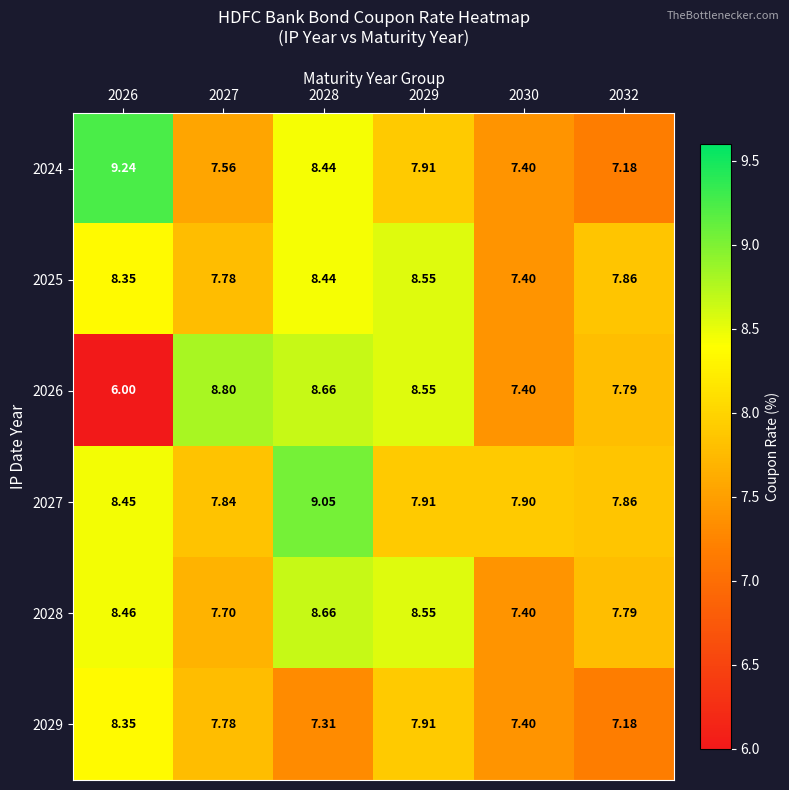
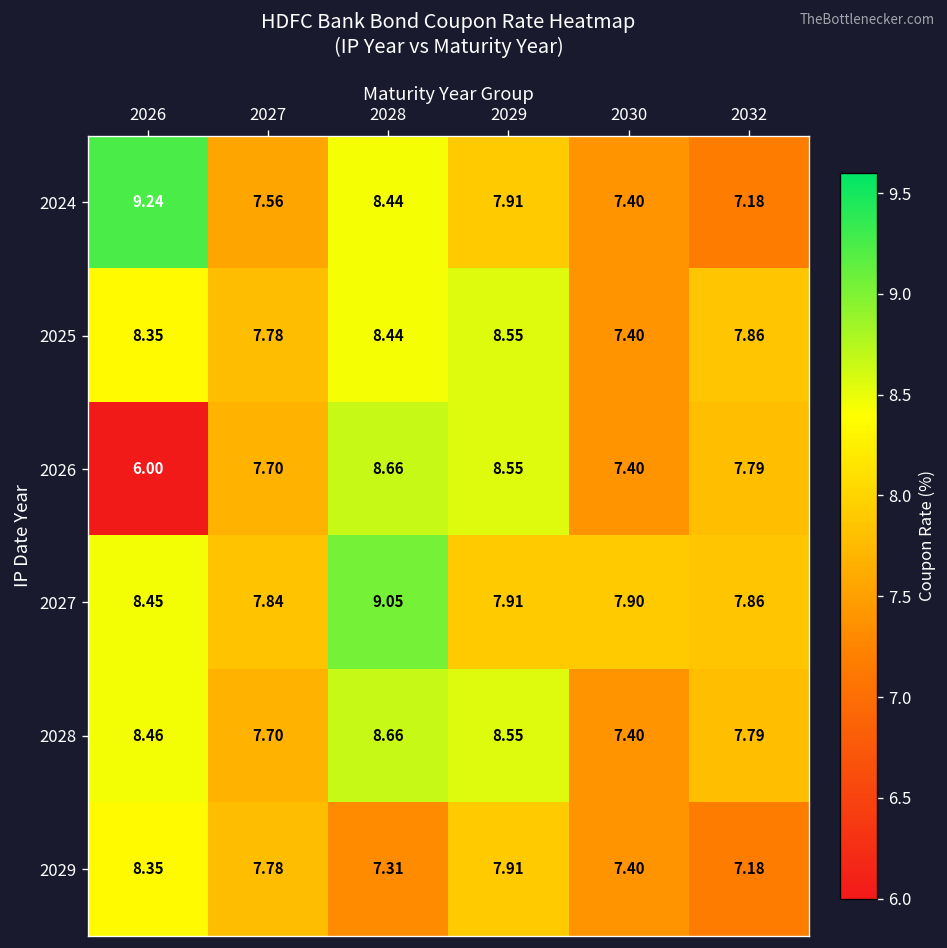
  {
    "2024": {
      "2026": 9.24,
      "2027": 7.56,
      "2028": 8.44,
      "2029": 7.91,
      "2030": 7.40,
      "2032": 7.18
    },
    "2025": {
      "2026": 8.35,
      "2027": 7.78,
      "2028": 8.44,
      "2029": 8.55,
      "2030": 7.40,
      "2032": 7.86
    },
    "2026": {
      "2026": 6.00,
-     "2027": 8.80,
+     "2027": 7.70,
      "2028": 8.66,
      "2029": 8.55,
      "2030": 7.40,
      "2032": 7.79
    },
    "2027": {
      "2026": 8.45,
      "2027": 7.84,
      "2028": 9.05,
      "2029": 7.91,
      "2030": 7.90,
      "2032": 7.86
    },
    "2028": {
      "2026": 8.46,
      "2027": 7.70,
      "2028": 8.66,
      "2029": 8.55,
      "2030": 7.40,
      "2032": 7.79
    },
    "2029": {
      "2026": 8.35,
      "2027": 7.78,
      "2028": 7.31,
      "2029": 7.91,
      "2030": 7.40,
      "2032": 7.18
    }
  }
